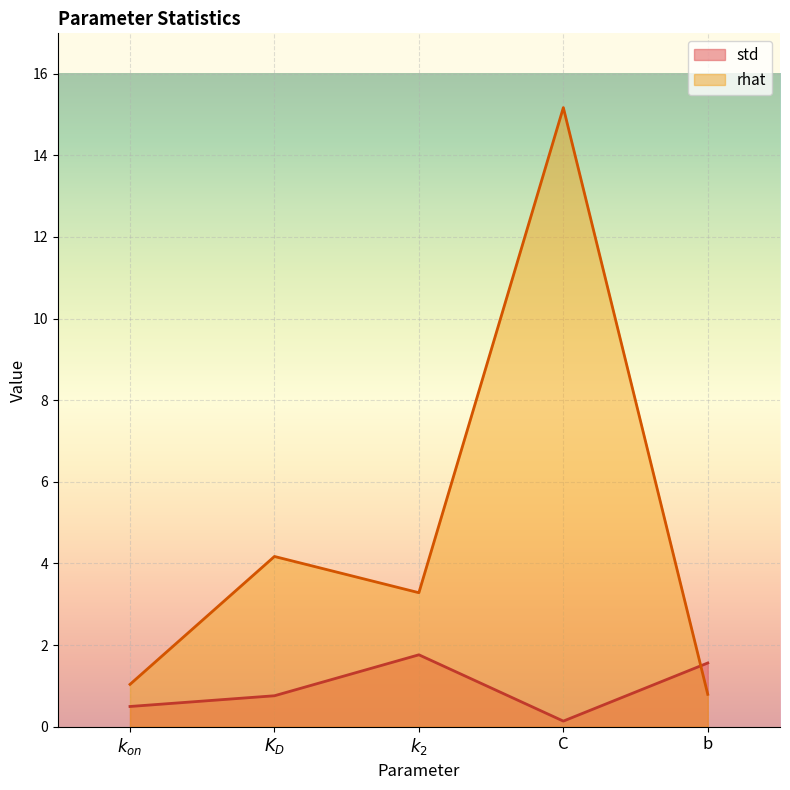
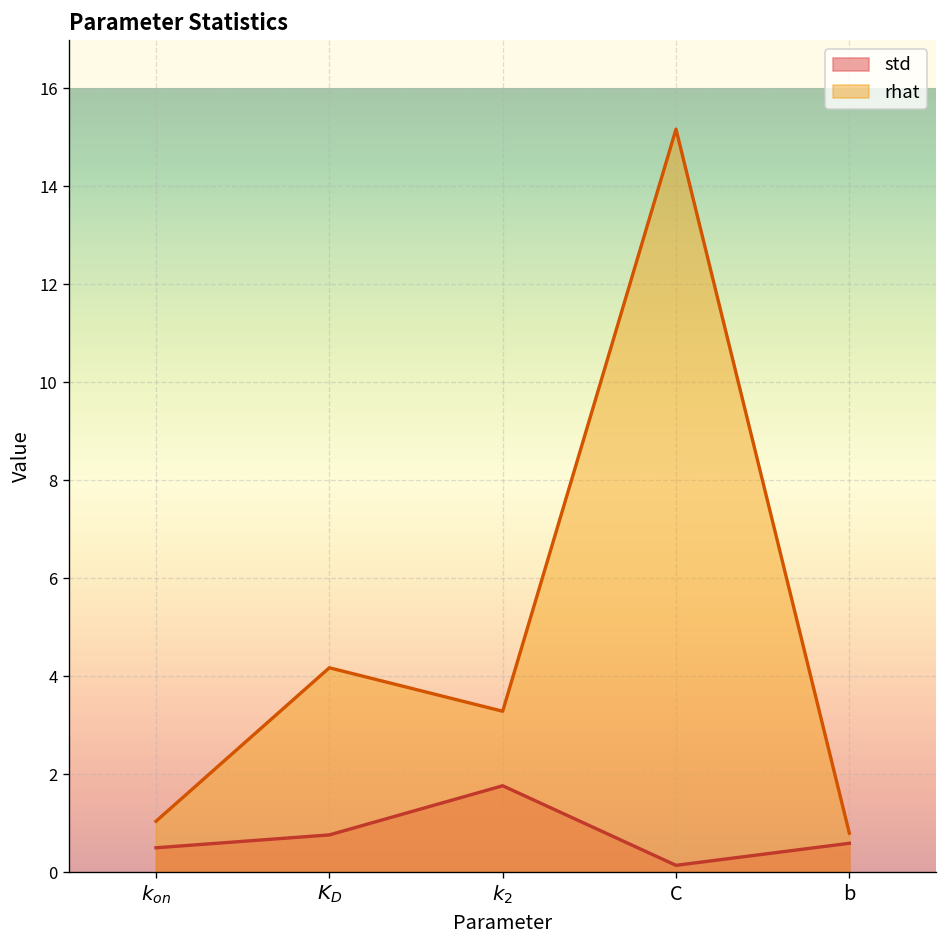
  {
    "std": {
      "C": 0.1,
-     "b": 1.6
+     "b": 0.6
    },
    "rhat": {
      "C": 15.2,
      "b": 0.8
    }
  }
